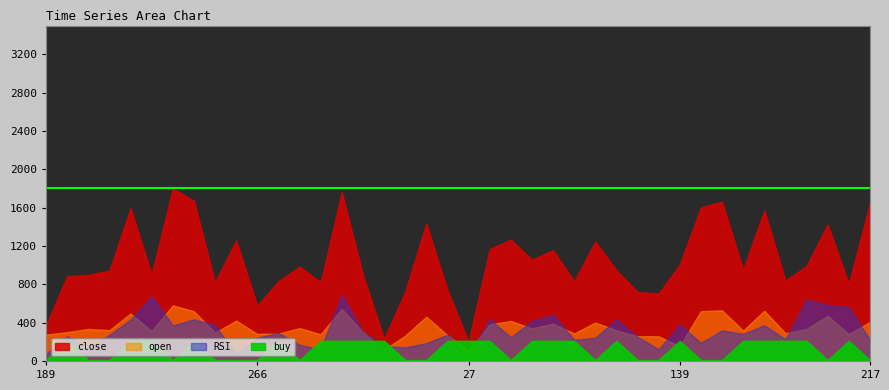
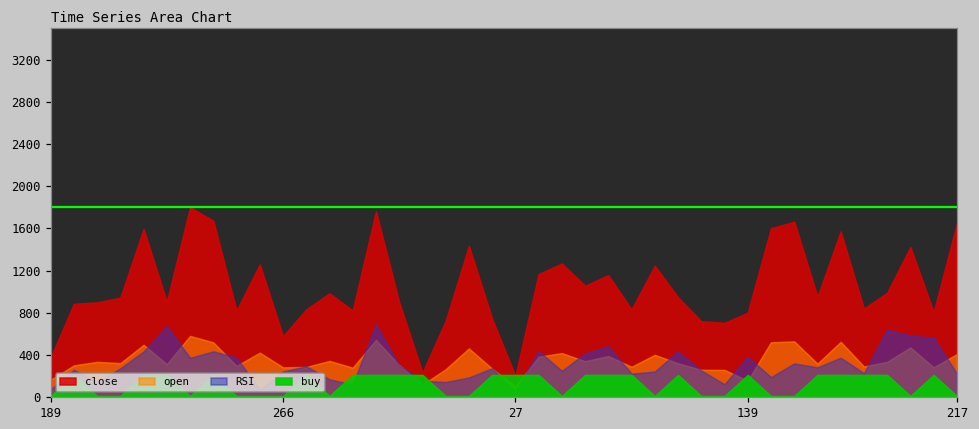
  {
    "close": {
      "189": 400,
      "266": 600,
-     "139": 1000,
+     "139": 800,
      "217": 1600
    },
    "open": {
-     "189": 300,
+     "189": 200,
      "266": 300,
      "139": 200,
      "217": 400
    },
    "RSI": {
      "189": 100,
      "266": 200,
      "139": 400,
      "217": 200
    },
    "buy": {
      "139": 200
    }
  }
